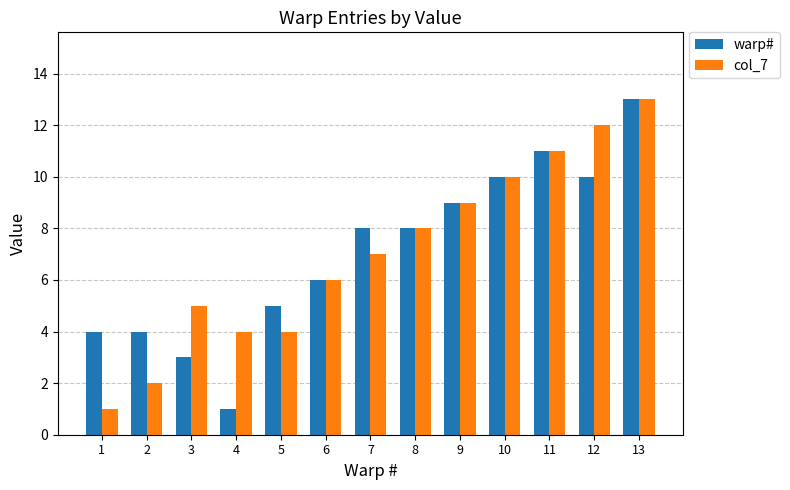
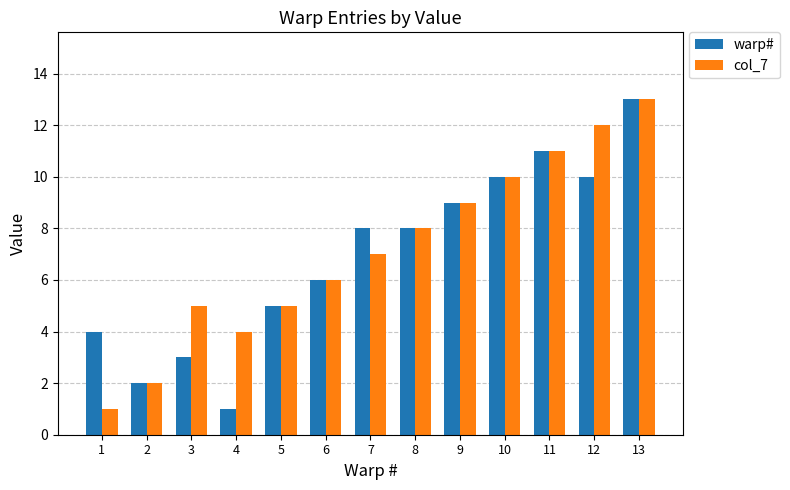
  {
    "warp#": {
      "1": 4,
-     "2": 4,
+     "2": 2,
      "3": 3,
      "4": 1,
      "5": 5,
      "6": 6,
      "7": 8,
      "8": 8,
      "9": 9,
      "10": 10,
      "11": 11,
      "12": 10,
      "13": 13
    },
    "col_7": {
      "1": 1,
      "2": 2,
      "3": 5,
      "4": 4,
-     "5": 4,
+     "5": 5,
      "6": 6,
      "7": 7,
      "8": 8,
      "9": 9,
      "10": 10,
      "11": 11,
      "12": 12,
      "13": 13
    }
  }
